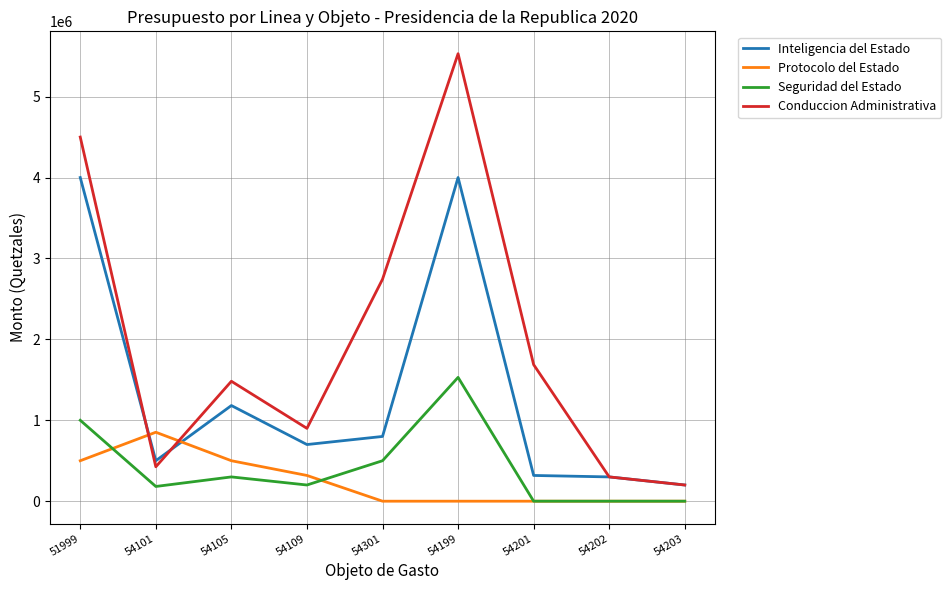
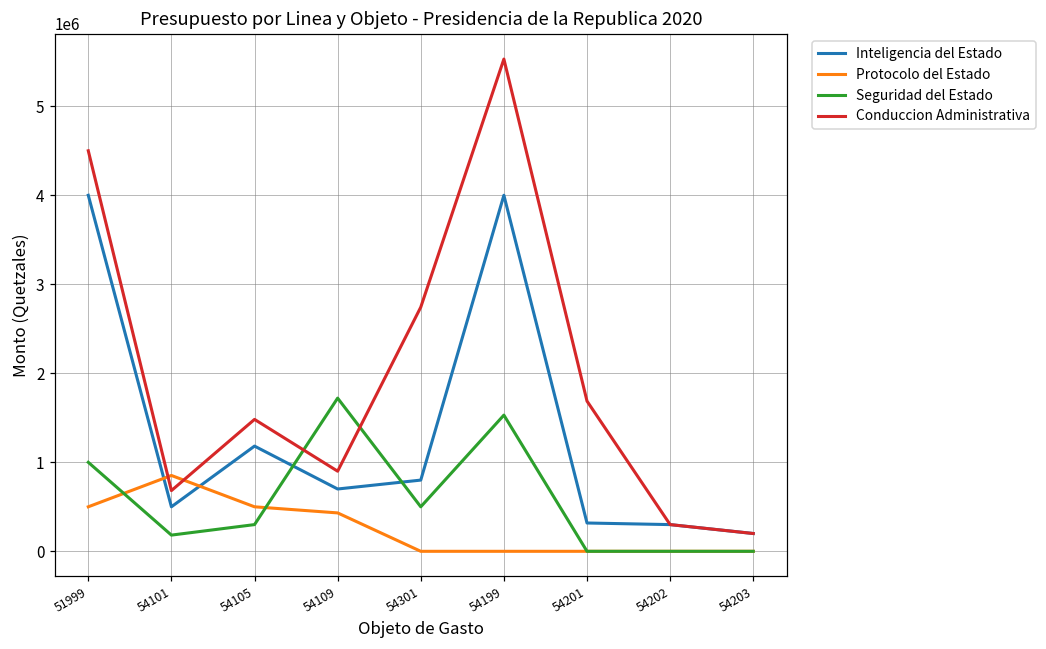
  {
    "Inteligencia del Estado": {
      "51999": 4000000,
      "54101": 500000,
      "54105": 1200000,
      "54109": 700000,
      "54301": 800000,
      "54199": 4000000,
      "54201": 300000
    },
    "Protocolo del Estado": {
      "51999": 500000,
      "54101": 900000,
      "54105": 500000,
-     "54109": 300000,
+     "54109": 400000,
      "54301": 0,
      "54199": 0
    },
    "Seguridad del Estado": {
      "51999": 1000000,
      "54101": 200000,
      "54105": 300000,
-     "54109": 200000,
+     "54109": 1700000,
      "54301": 500000,
      "54199": 1500000
    },
    "Conduccion Administrativa": {
      "51999": 4500000,
-     "54101": 400000,
+     "54101": 700000,
      "54105": 1500000,
      "54109": 900000,
      "54301": 2700000,
      "54199": 5500000,
      "54201": 1700000
    }
  }
